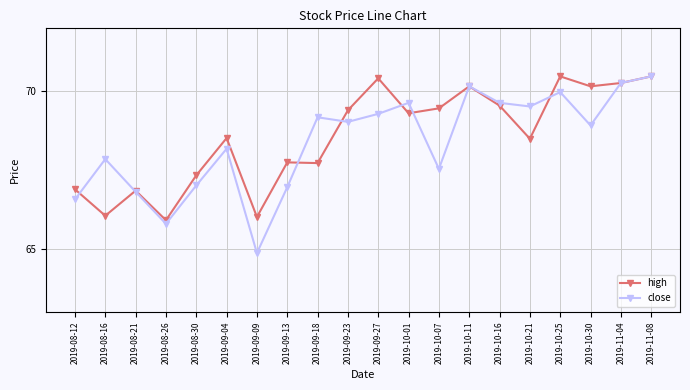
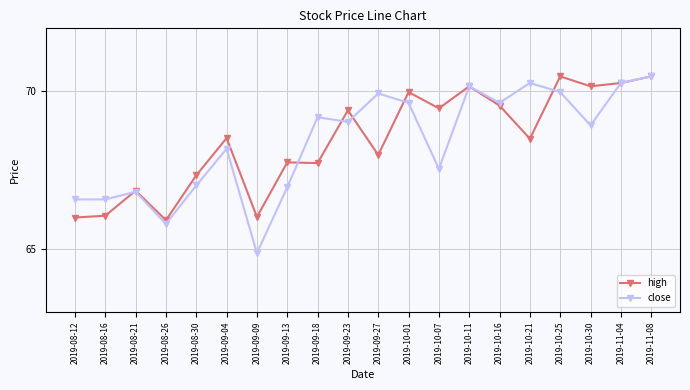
  {
    "high": {
-     "2019-08-12": 66.9,
+     "2019-08-12": 66.0,
      "2019-08-16": 66.1,
      "2019-08-26": 65.9,
      "2019-08-30": 67.3,
      "2019-09-04": 68.5,
      "2019-09-09": 66.0,
      "2019-09-13": 67.7,
      "2019-09-18": 67.7,
      "2019-09-23": 69.4,
-     "2019-09-27": 70.4,
-     "2019-10-01": 69.3,
+     "2019-09-27": 68.0,
+     "2019-10-01": 70.0,
      "2019-10-07": 69.5,
      "2019-10-16": 69.5,
      "2019-10-21": 68.5,
      "2019-10-25": 70.5,
      "2019-10-30": 70.2
    },
    "close": {
      "2019-08-12": 66.6,
-     "2019-08-16": 67.9,
+     "2019-08-16": 66.6,
      "2019-08-26": 65.8,
      "2019-08-30": 67.0,
      "2019-09-04": 68.2,
      "2019-09-09": 64.9,
      "2019-09-13": 67.0,
      "2019-09-18": 69.2,
      "2019-09-23": 69.0,
-     "2019-09-27": 69.3,
+     "2019-09-27": 69.9,
      "2019-10-01": 69.6,
      "2019-10-07": 67.5,
      "2019-10-16": 69.6,
-     "2019-10-21": 69.5,
+     "2019-10-21": 70.3,
      "2019-10-25": 70.0,
      "2019-10-30": 68.9
    }
  }
